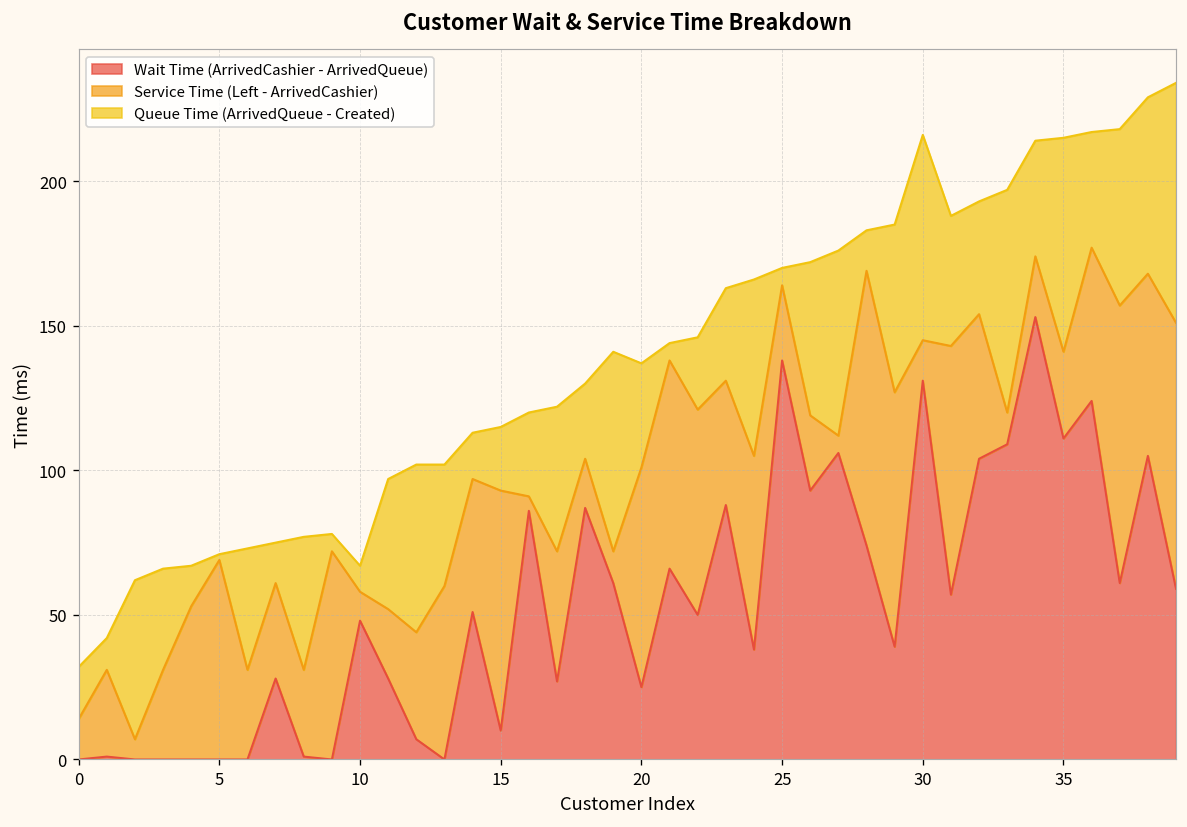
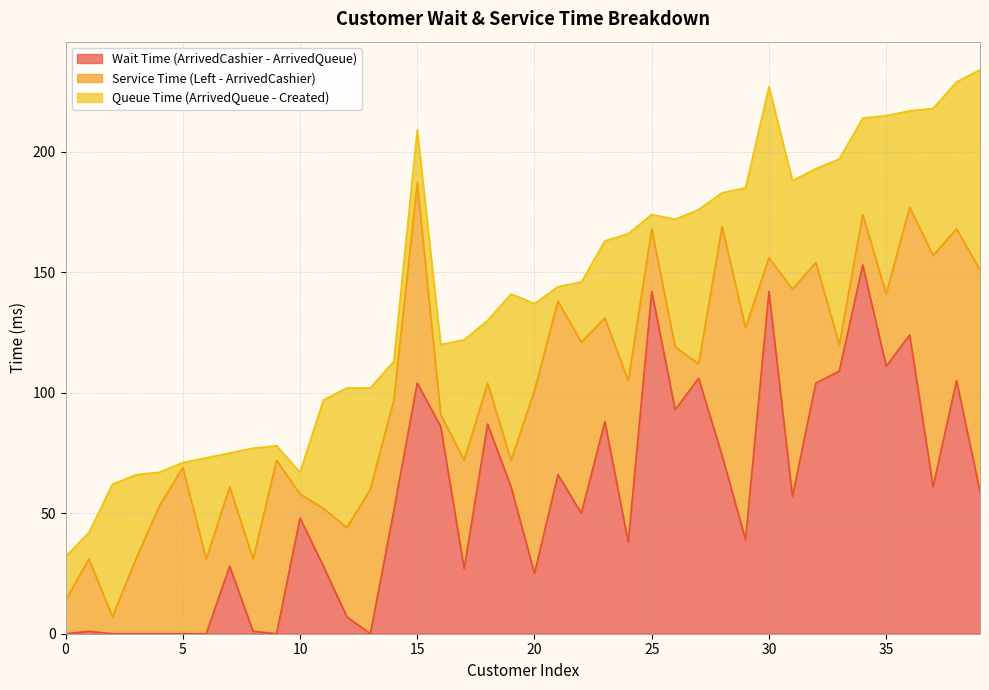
  {
    "Wait Time (ArrivedCashier - ArrivedQueue)": {
      "0": 0,
      "5": 0,
      "10": 48,
-     "15": 10,
+     "15": 104,
      "20": 25,
-     "25": 138,
-     "30": 131,
+     "25": 142,
+     "30": 142,
      "35": 111
    }
  }
